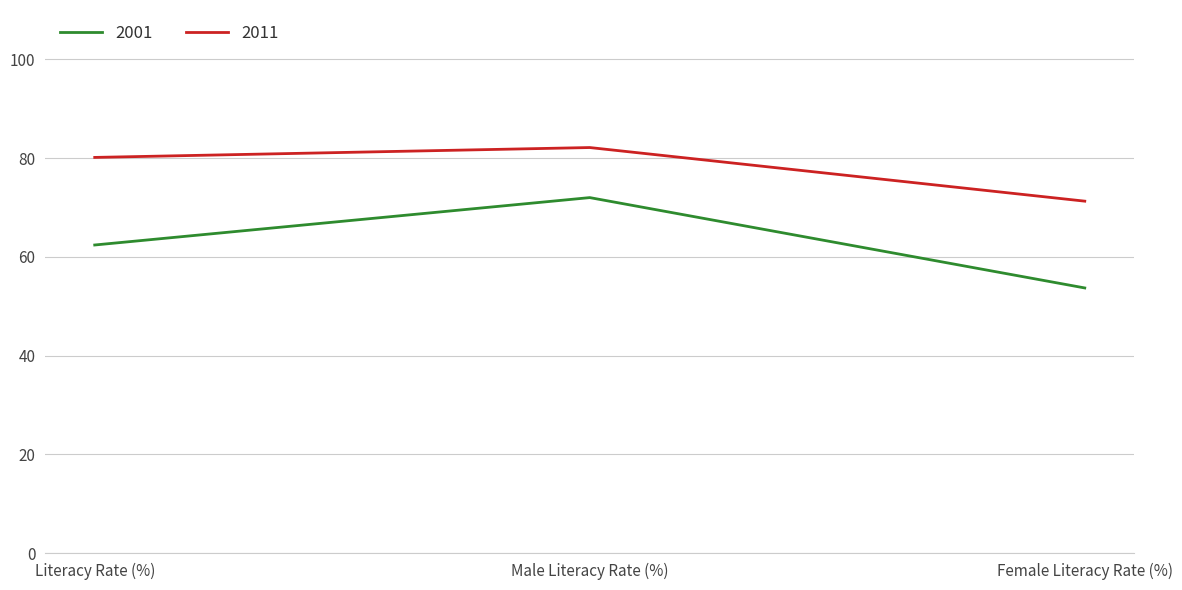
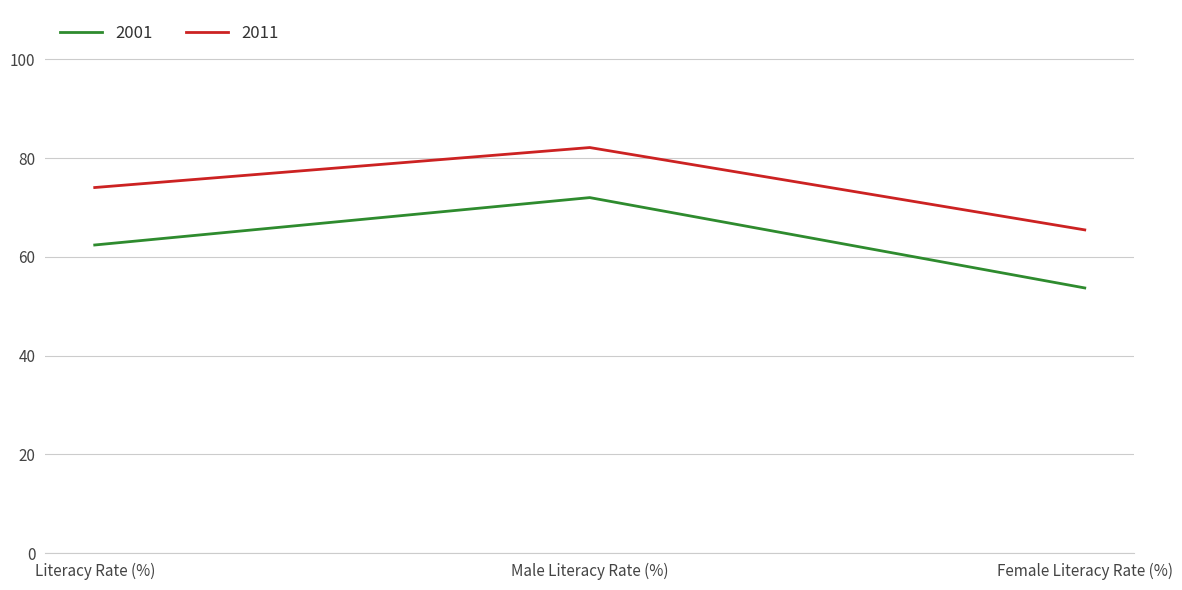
  {
    "2001": {
      "Literacy Rate (%)": 62,
      "Male Literacy Rate (%)": 72,
      "Female Literacy Rate (%)": 54
    },
    "2011": {
-     "Literacy Rate (%)": 80,
+     "Literacy Rate (%)": 74,
      "Male Literacy Rate (%)": 82,
-     "Female Literacy Rate (%)": 71
+     "Female Literacy Rate (%)": 65
    }
  }
